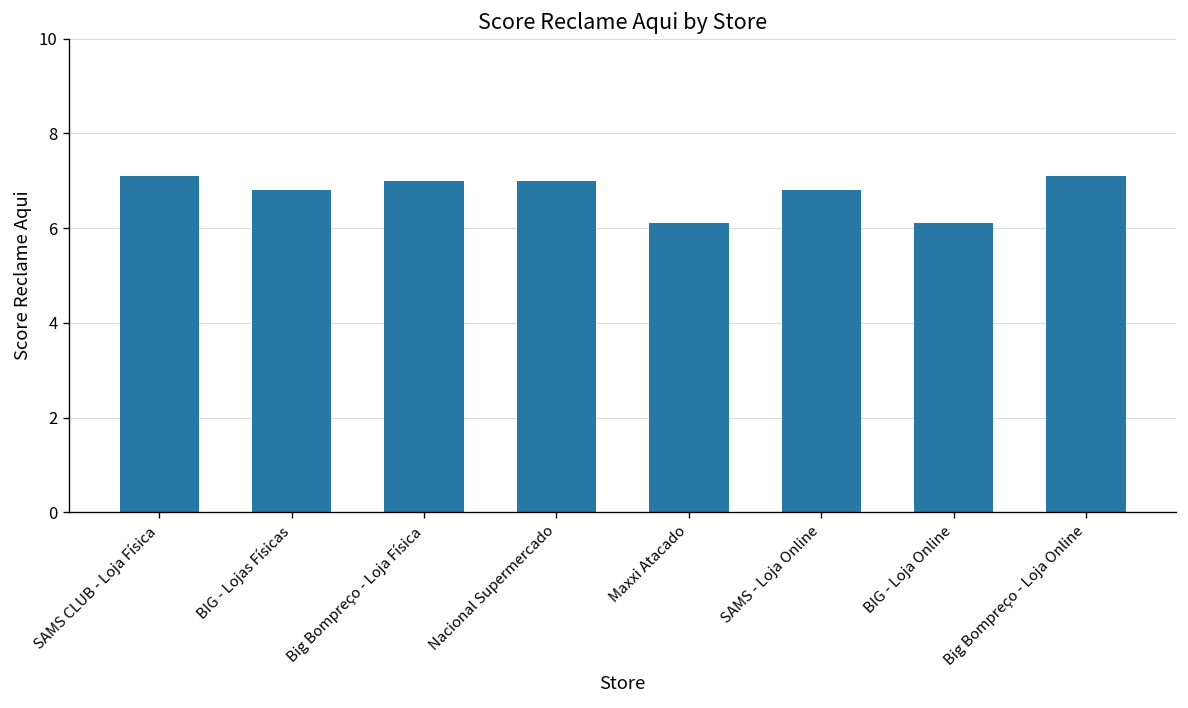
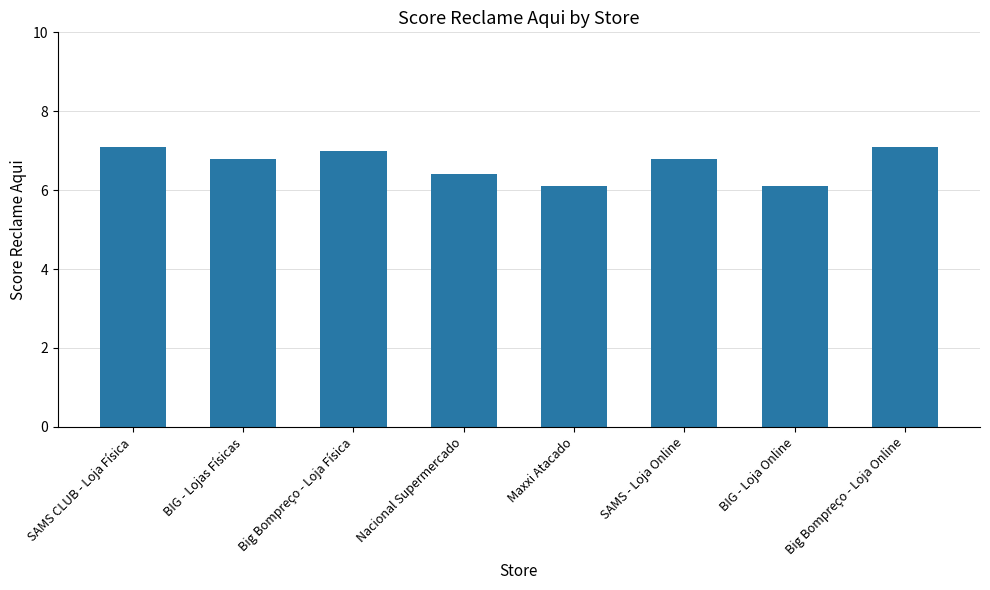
  {
    "SAMS CLUB - Loja Física": 7.1,
    "BIG - Lojas Físicas": 6.8,
    "Big Bompreço - Loja Física": 7.0,
-   "Nacional Supermercado": 7.0,
+   "Nacional Supermercado": 6.4,
    "Maxxi Atacado": 6.1,
    "SAMS - Loja Online": 6.8,
    "BIG - Loja Online": 6.1,
    "Big Bompreço - Loja Online": 7.1
  }
